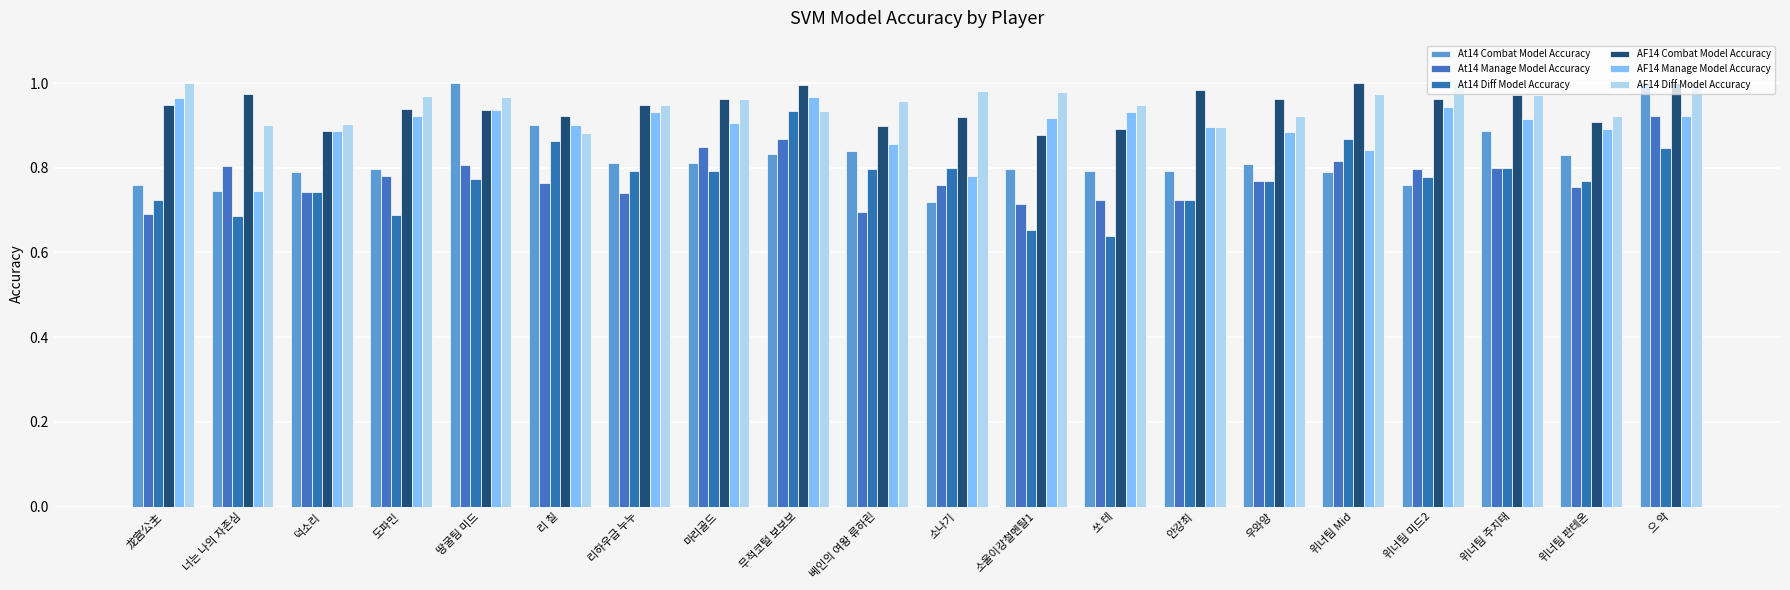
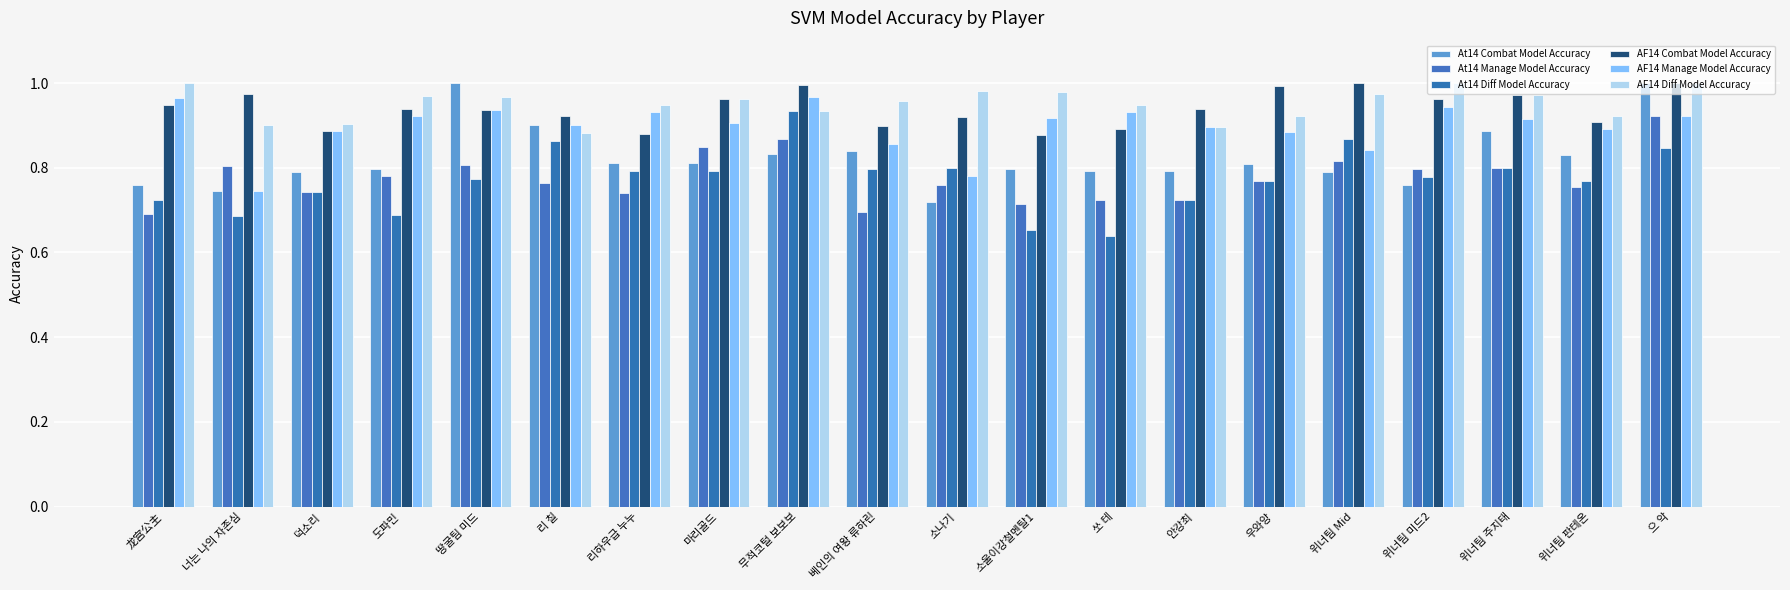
  {
    "AF14 Combat Model Accuracy": {
      "龙宫公主": 0.95,
      "너는 나의 자존심": 0.97,
      "덕소리": 0.89,
      "도파민": 0.94,
      "땅굴팀 미드": 0.94,
      "리 칠": 0.92,
-     "리하우급 누누": 0.95,
+     "리하우급 누누": 0.88,
      "마리골드": 0.96,
      "무적코털 보보보": 1.00,
      "베인의 여왕 류하린": 0.90,
      "소나기": 0.92,
      "소울이강철멘탈1": 0.88,
      "쏘 테": 0.89,
-     "안강최": 0.98,
-     "우와앙": 0.96,
+     "안강최": 0.94,
+     "우와앙": 0.99,
      "위너팀 Mid": 1.00,
      "위너팀 미드2": 0.96,
      "위너팀 주지태": 0.97,
      "위너팀 판테온": 0.91
    }
  }
